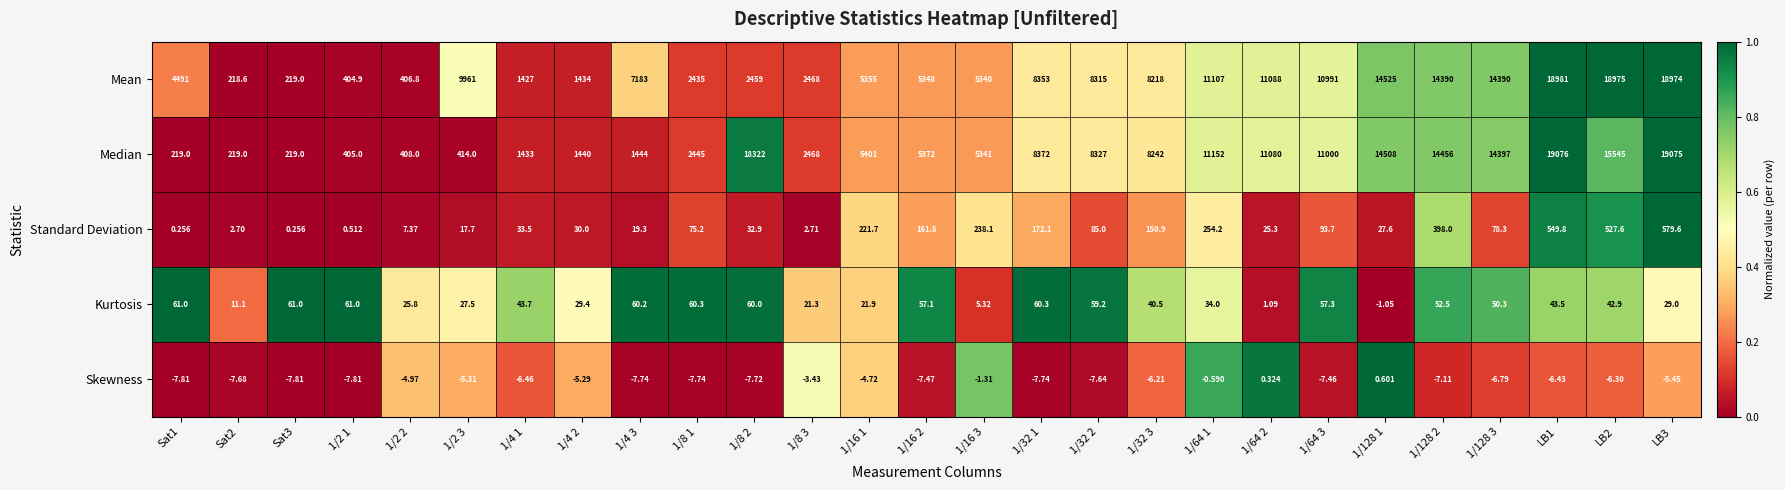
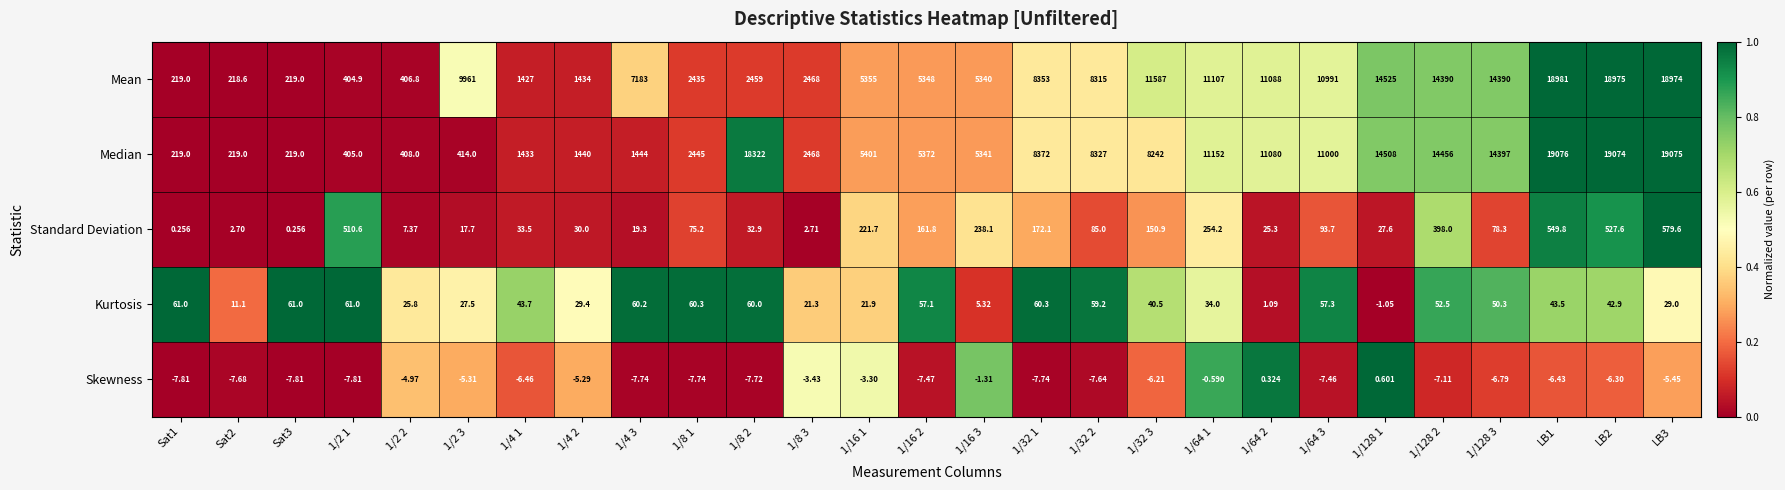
  {
    "Mean": {
-     "Sat1": 4491,
+     "Sat1": 219.0,
      "Sat2": 218.6,
      "Sat3": 219.0,
      "1/2 1": 404.9,
      "1/2 2": 406.8,
      "1/2 3": 9961,
      "1/4 1": 1427,
      "1/4 2": 1434,
      "1/4 3": 7183,
      "1/8 1": 2435,
      "1/8 2": 2459,
      "1/8 3": 2468,
      "1/16 1": 5355,
      "1/16 2": 5348,
      "1/16 3": 5340,
      "1/32 1": 8353,
      "1/32 2": 8315,
-     "1/32 3": 8218,
+     "1/32 3": 11587,
      "1/64 1": 11107,
      "1/64 2": 11088,
      "1/64 3": 10991,
      "1/128 1": 14525,
      "1/128 2": 14390,
      "1/128 3": 14390,
      "LB1": 18981,
      "LB2": 18975,
      "LB3": 18974
    },
    "Median": {
      "Sat1": 219.0,
      "Sat2": 219.0,
      "Sat3": 219.0,
      "1/2 1": 405.0,
      "1/2 2": 408.0,
      "1/2 3": 414.0,
      "1/4 1": 1433,
      "1/4 2": 1440,
      "1/4 3": 1444,
      "1/8 1": 2445,
      "1/8 2": 18322,
      "1/8 3": 2468,
      "1/16 1": 5401,
      "1/16 2": 5372,
      "1/16 3": 5341,
      "1/32 1": 8372,
      "1/32 2": 8327,
      "1/32 3": 8242,
      "1/64 1": 11152,
      "1/64 2": 11080,
      "1/64 3": 11000,
      "1/128 1": 14508,
      "1/128 2": 14456,
      "1/128 3": 14397,
      "LB1": 19076,
-     "LB2": 15545,
+     "LB2": 19074,
      "LB3": 19075
    },
    "Standard Deviation": {
      "Sat1": 0.256,
      "Sat2": 2.70,
      "Sat3": 0.256,
-     "1/2 1": 0.512,
+     "1/2 1": 510.6,
      "1/2 2": 7.37,
      "1/2 3": 17.7,
      "1/4 1": 33.5,
      "1/4 2": 30.0,
      "1/4 3": 19.3,
      "1/8 1": 75.2,
      "1/8 2": 32.9,
      "1/8 3": 2.71,
      "1/16 1": 221.7,
      "1/16 2": 161.8,
      "1/16 3": 238.1,
      "1/32 1": 172.1,
      "1/32 2": 85.0,
      "1/32 3": 150.9,
      "1/64 1": 254.2,
      "1/64 2": 25.3,
      "1/64 3": 93.7,
      "1/128 1": 27.6,
      "1/128 2": 398.0,
      "1/128 3": 78.3,
      "LB1": 549.8,
      "LB2": 527.6,
      "LB3": 579.6
    },
    "Kurtosis": {
      "Sat1": 61.0,
      "Sat2": 11.1,
      "Sat3": 61.0,
      "1/2 1": 61.0,
      "1/2 2": 25.8,
      "1/2 3": 27.5,
      "1/4 1": 43.7,
      "1/4 2": 29.4,
      "1/4 3": 60.2,
      "1/8 1": 60.3,
      "1/8 2": 60.0,
      "1/8 3": 21.3,
      "1/16 1": 21.9,
      "1/16 2": 57.1,
      "1/16 3": 5.32,
      "1/32 1": 60.3,
      "1/32 2": 59.2,
      "1/32 3": 40.5,
      "1/64 1": 34.0,
      "1/64 2": 1.09,
      "1/64 3": 57.3,
      "1/128 1": -1.05,
      "1/128 2": 52.5,
      "1/128 3": 50.3,
      "LB1": 43.5,
      "LB2": 42.9,
      "LB3": 29.0
    },
    "Skewness": {
      "Sat1": -7.81,
      "Sat2": -7.68,
      "Sat3": -7.81,
      "1/2 1": -7.81,
      "1/2 2": -4.97,
      "1/2 3": -5.31,
      "1/4 1": -6.46,
      "1/4 2": -5.29,
      "1/4 3": -7.74,
      "1/8 1": -7.74,
      "1/8 2": -7.72,
      "1/8 3": -3.43,
-     "1/16 1": -4.72,
+     "1/16 1": -3.30,
      "1/16 2": -7.47,
      "1/16 3": -1.31,
      "1/32 1": -7.74,
      "1/32 2": -7.64,
      "1/32 3": -6.21,
      "1/64 1": -0.590,
      "1/64 2": 0.324,
      "1/64 3": -7.46,
      "1/128 1": 0.601,
      "1/128 2": -7.11,
      "1/128 3": -6.79,
      "LB1": -6.43,
      "LB2": -6.30,
      "LB3": -5.45
    }
  }
